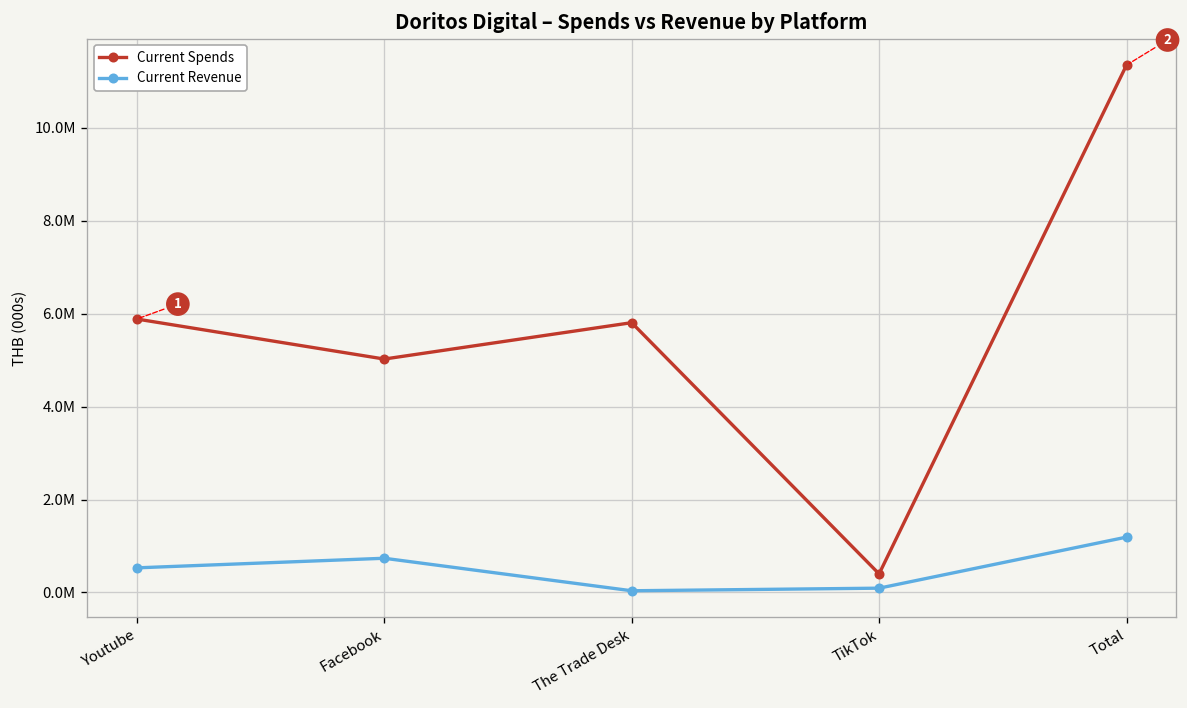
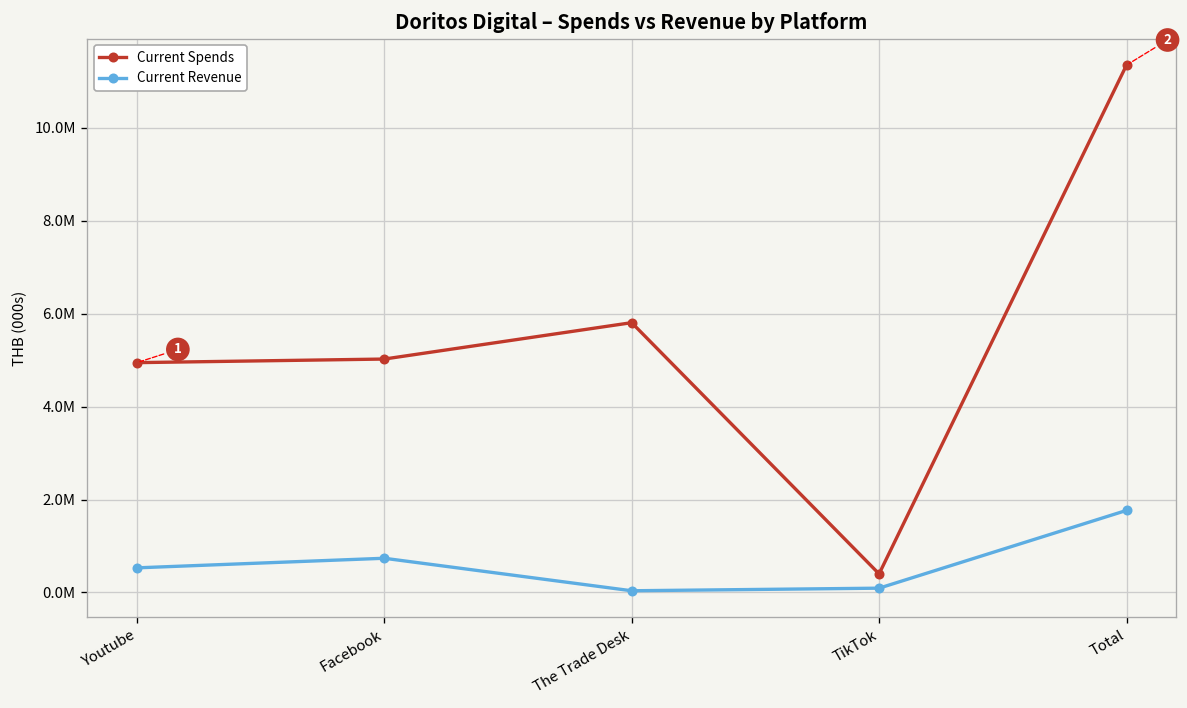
  {
    "Current Spends": {
-     "Youtube": 5900000,
+     "Youtube": 4900000,
      "Facebook": 5000000,
      "The Trade Desk": 5800000,
      "TikTok": 400000,
      "Total": 11300000
    },
    "Current Revenue": {
      "Youtube": 500000,
      "Facebook": 700000,
      "The Trade Desk": 0,
      "TikTok": 100000,
-     "Total": 1200000
+     "Total": 1800000
    }
  }
